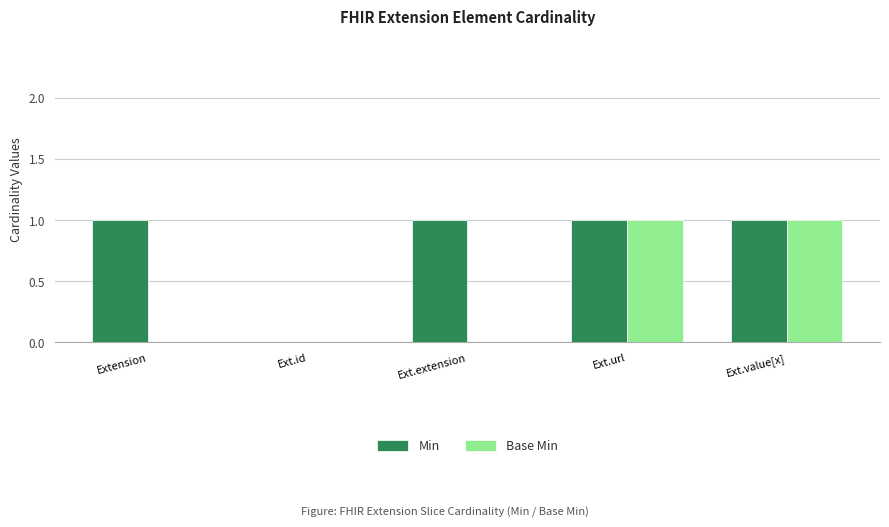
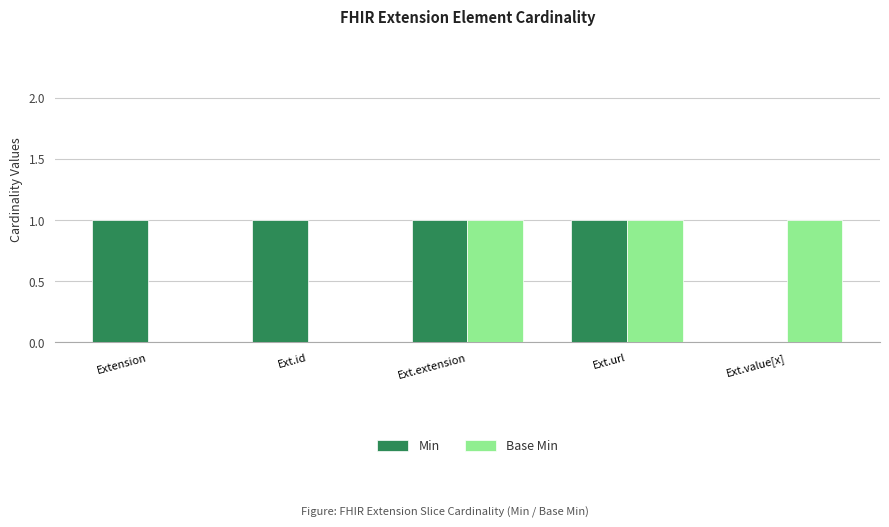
  {
    "Min": {
      "Extension": 1,
-     "Ext.id": 0,
+     "Ext.id": 1,
      "Ext.extension": 1,
      "Ext.url": 1,
-     "Ext.value[x]": 1
+     "Ext.value[x]": 0
    },
    "Base Min": {
      "Extension": 0,
      "Ext.id": 0,
-     "Ext.extension": 0,
+     "Ext.extension": 1,
      "Ext.url": 1,
      "Ext.value[x]": 1
    }
  }
